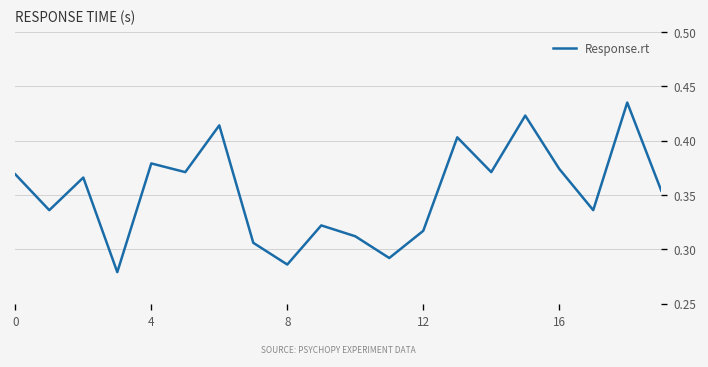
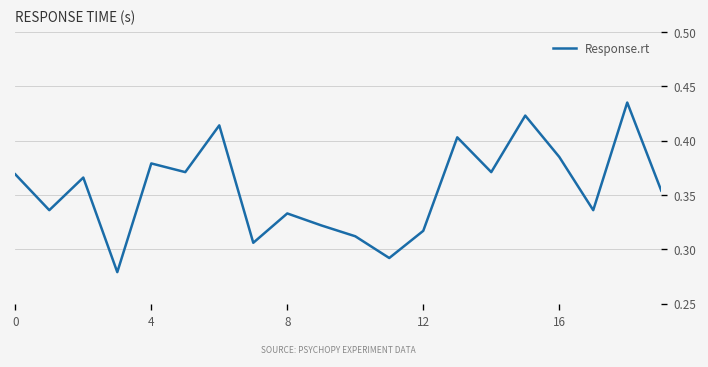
  {
    "0": 0.37,
    "4": 0.38,
-   "8": 0.29,
+   "8": 0.33,
    "12": 0.32,
-   "16": 0.37
+   "16": 0.39
  }
